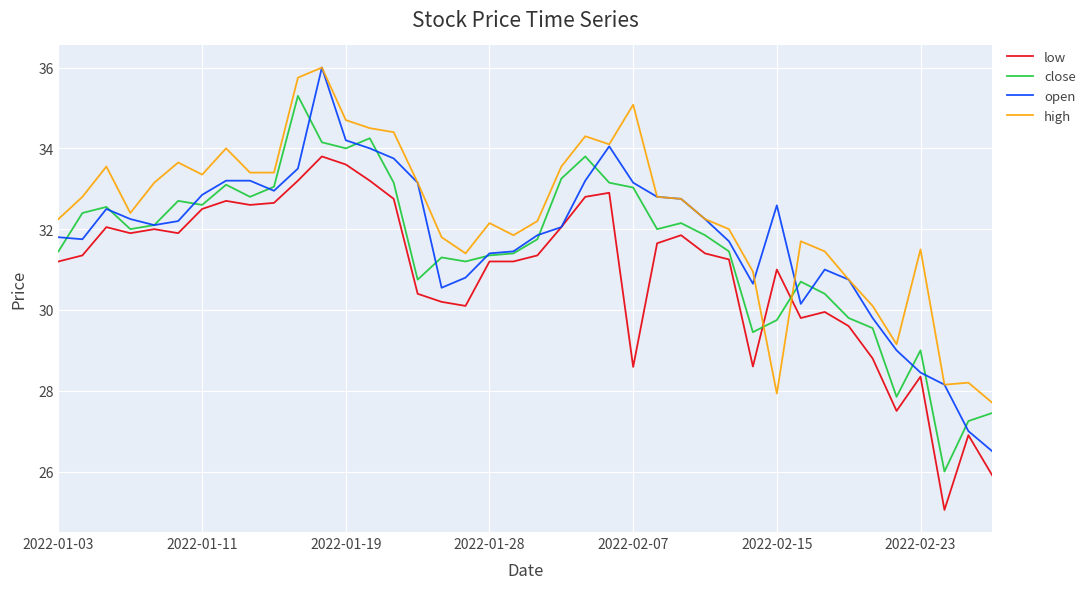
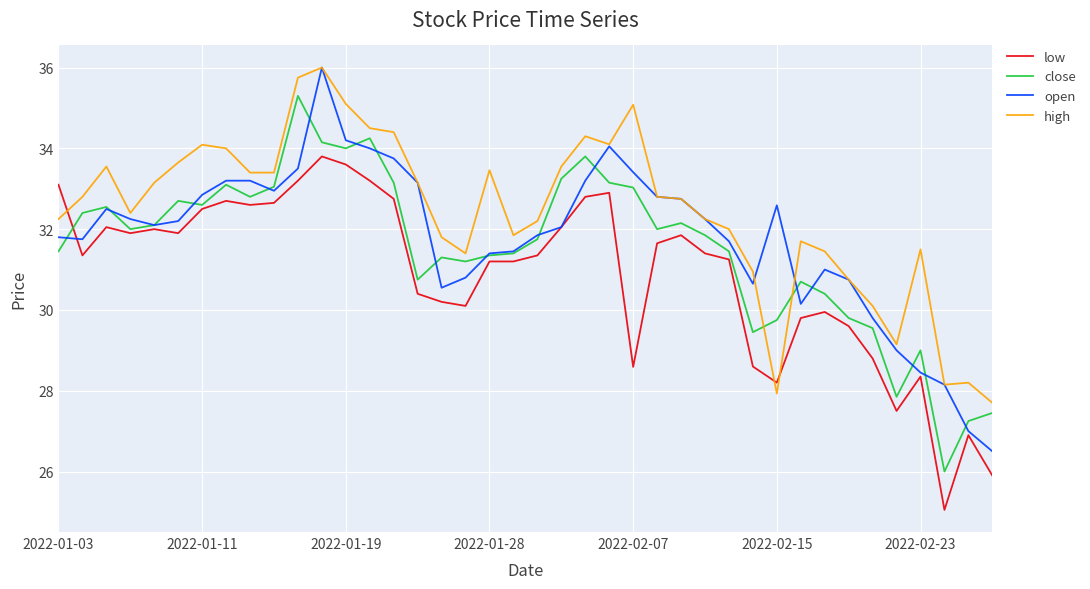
  {
    "low": {
-     "2022-01-03": 31.2,
+     "2022-01-03": 33.1,
      "2022-01-11": 32.5,
      "2022-01-19": 33.6,
      "2022-01-28": 31.2,
      "2022-02-07": 28.6,
-     "2022-02-15": 31.0,
+     "2022-02-15": 28.2,
      "2022-02-23": 28.4
    },
    "close": {
      "2022-01-03": 31.5,
      "2022-01-11": 32.6,
      "2022-01-19": 34.0,
      "2022-02-07": 33.0,
      "2022-02-15": 29.8,
      "2022-02-23": 29.0
    },
    "open": {
      "2022-01-03": 31.8,
      "2022-01-11": 32.9,
      "2022-01-19": 34.2,
-     "2022-02-07": 33.2,
+     "2022-02-07": 33.4,
      "2022-02-15": 32.6,
      "2022-02-23": 28.5
    },
    "high": {
      "2022-01-03": 32.3,
-     "2022-01-11": 33.4,
-     "2022-01-19": 34.7,
-     "2022-01-28": 32.2,
+     "2022-01-11": 34.1,
+     "2022-01-19": 35.1,
+     "2022-01-28": 33.5,
      "2022-02-07": 35.1,
      "2022-02-15": 27.9,
      "2022-02-23": 31.5
    }
  }
